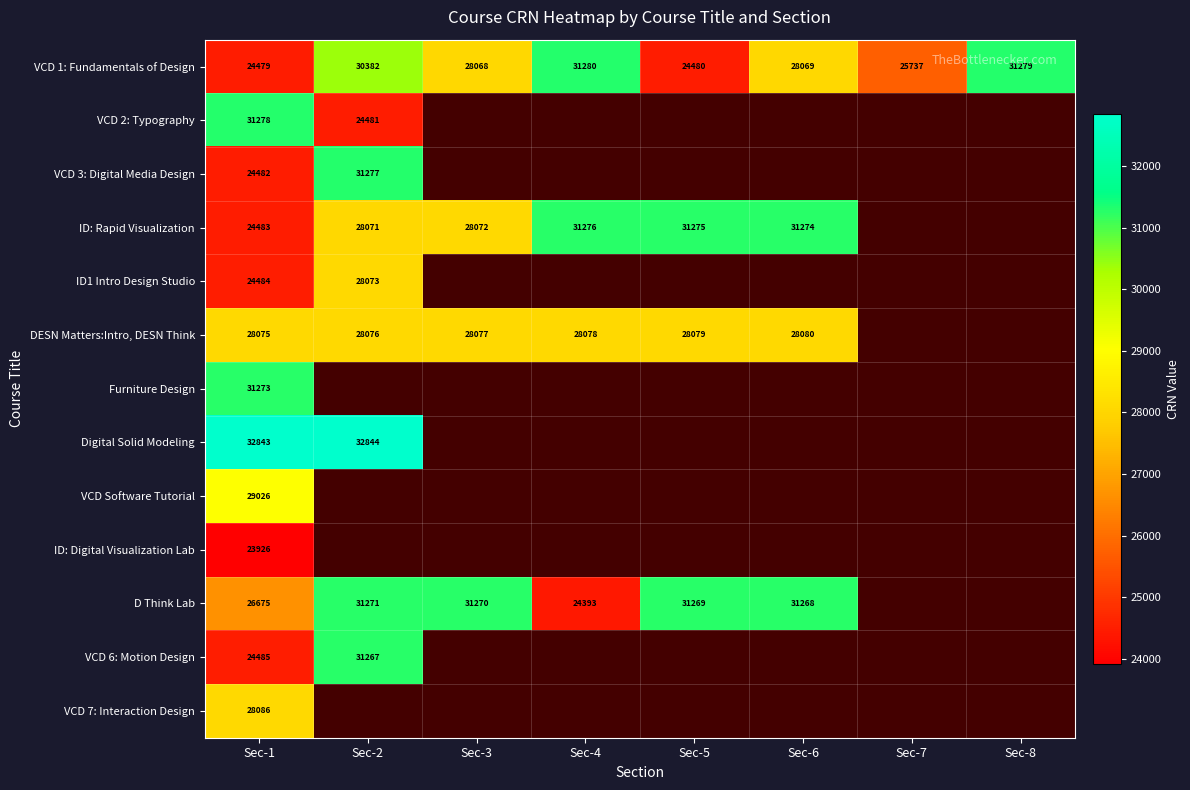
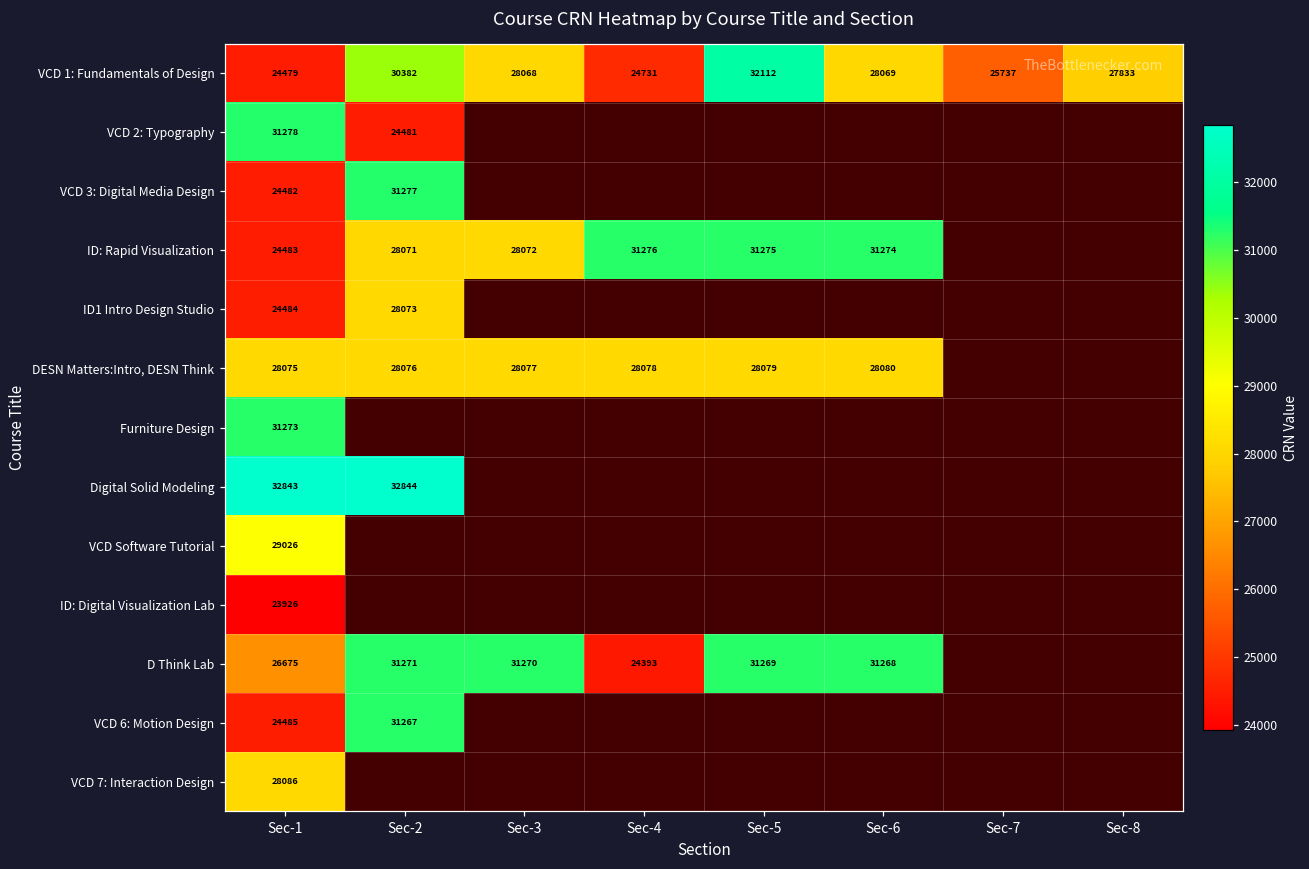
  {
    "VCD 1: Fundamentals of Design": {
      "Sec-1": 24479,
      "Sec-2": 30382,
      "Sec-3": 28068,
-     "Sec-4": 31280,
-     "Sec-5": 24480,
+     "Sec-4": 24731,
+     "Sec-5": 32112,
      "Sec-6": 28069,
      "Sec-7": 25737,
-     "Sec-8": 31279
+     "Sec-8": 27833
    },
    "VCD 2: Typography": {
      "Sec-1": 31278,
      "Sec-2": 24481
    },
    "VCD 3: Digital Media Design": {
      "Sec-1": 24482,
      "Sec-2": 31277
    },
    "ID: Rapid Visualization": {
      "Sec-1": 24483,
      "Sec-2": 28071,
      "Sec-3": 28072,
      "Sec-4": 31276,
      "Sec-5": 31275,
      "Sec-6": 31274
    },
    "ID1 Intro Design Studio": {
      "Sec-1": 24484,
      "Sec-2": 28073
    },
    "DESN Matters:Intro, DESN Think": {
      "Sec-1": 28075,
      "Sec-2": 28076,
      "Sec-3": 28077,
      "Sec-4": 28078,
      "Sec-5": 28079,
      "Sec-6": 28080
    },
    "Furniture Design": {
      "Sec-1": 31273
    },
    "Digital Solid Modeling": {
      "Sec-1": 32843,
      "Sec-2": 32844
    },
    "VCD Software Tutorial": {
      "Sec-1": 29026
    },
    "ID: Digital Visualization Lab": {
      "Sec-1": 23926
    },
    "D Think Lab": {
      "Sec-1": 26675,
      "Sec-2": 31271,
      "Sec-3": 31270,
      "Sec-4": 24393,
      "Sec-5": 31269,
      "Sec-6": 31268
    },
    "VCD 6: Motion Design": {
      "Sec-1": 24485,
      "Sec-2": 31267
    },
    "VCD 7: Interaction Design": {
      "Sec-1": 28086
    }
  }
